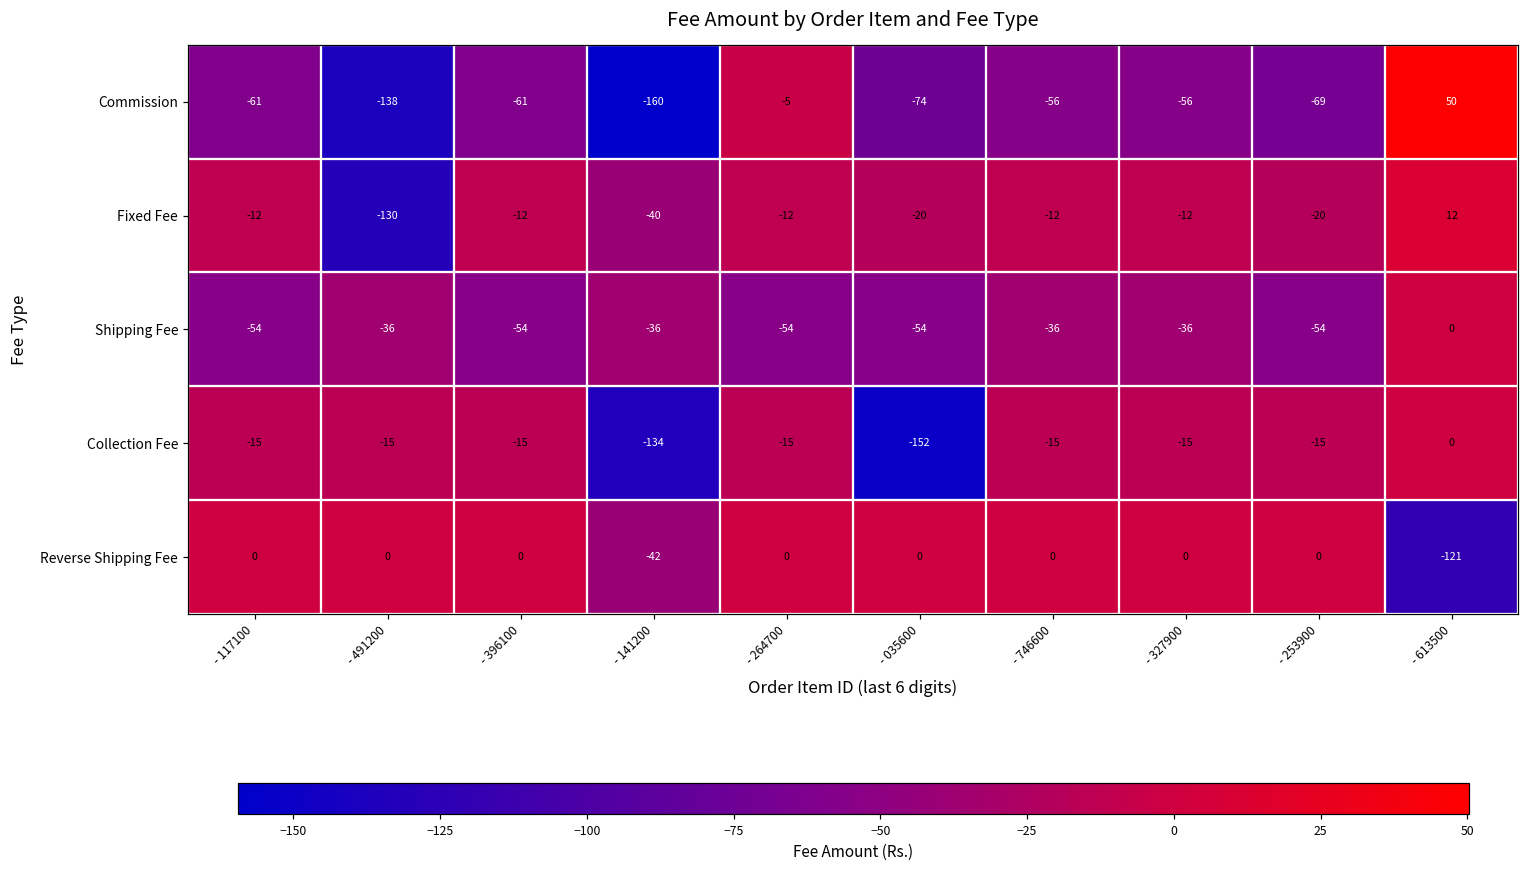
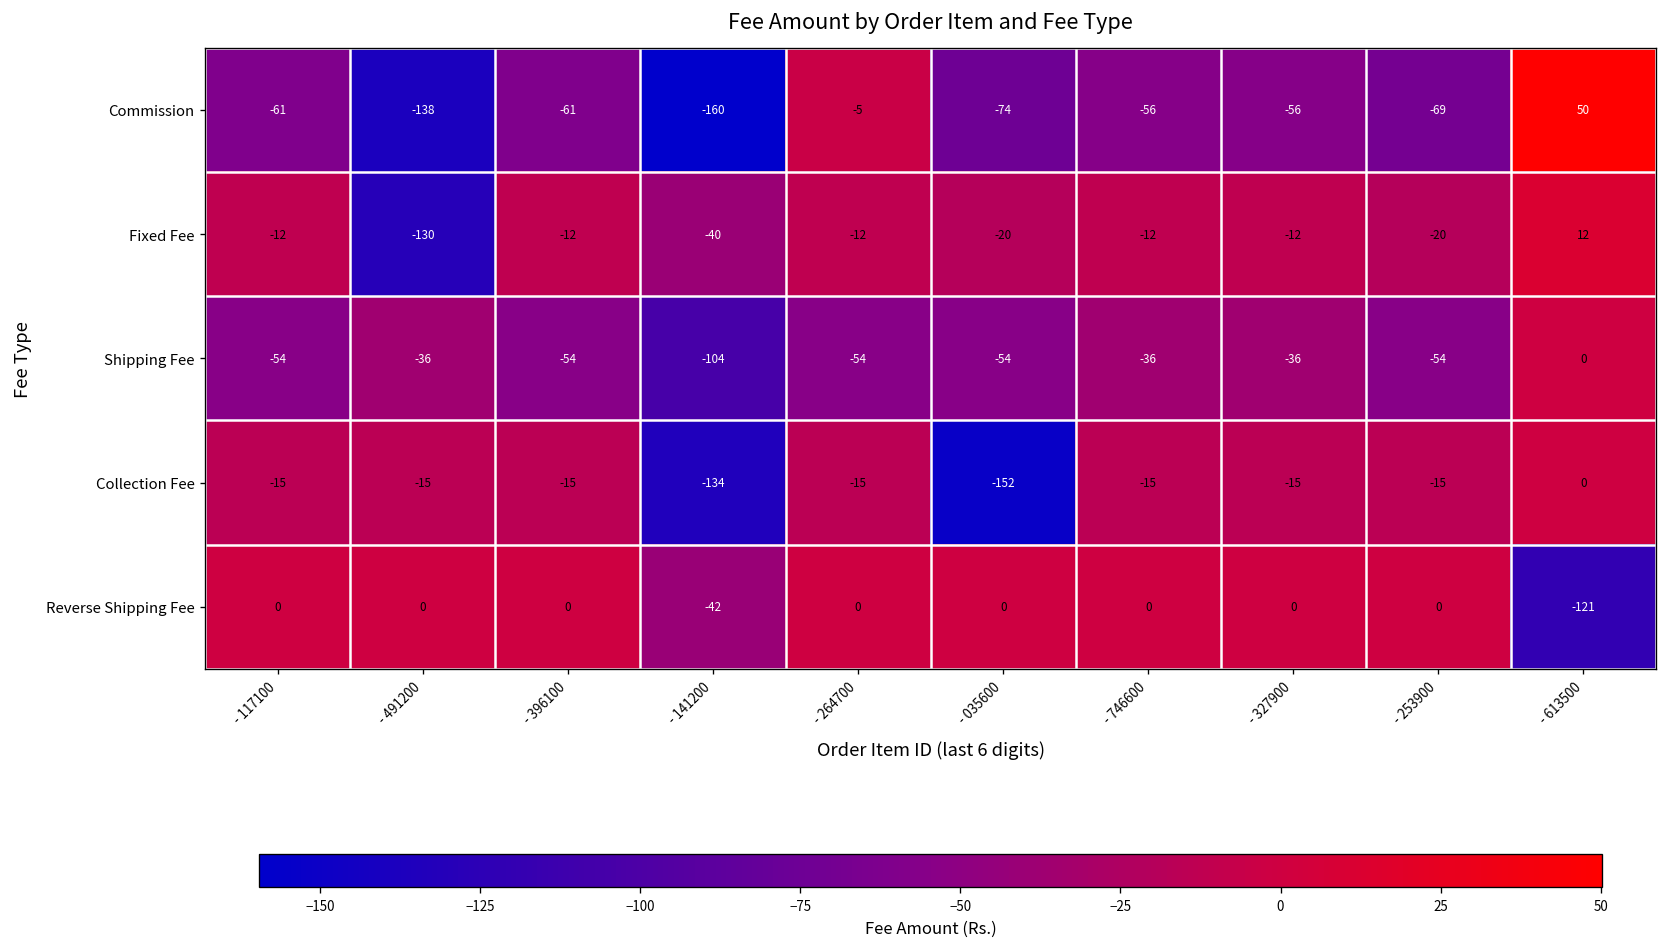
  {
    "Commission": {
      "- 117100": -61,
      "- 491200": -138,
      "- 396100": -61,
      "- 141200": -160,
      "- 264700": -5,
      "- 035600": -74,
      "- 746600": -56,
      "- 327900": -56,
      "- 253900": -69,
      "- 613500": 50
    },
    "Fixed Fee": {
      "- 117100": -12,
      "- 491200": -130,
      "- 396100": -12,
      "- 141200": -40,
      "- 264700": -12,
      "- 035600": -20,
      "- 746600": -12,
      "- 327900": -12,
      "- 253900": -20,
      "- 613500": 12
    },
    "Shipping Fee": {
      "- 117100": -54,
      "- 491200": -36,
      "- 396100": -54,
-     "- 141200": -36,
+     "- 141200": -104,
      "- 264700": -54,
      "- 035600": -54,
      "- 746600": -36,
      "- 327900": -36,
      "- 253900": -54,
      "- 613500": 0
    },
    "Collection Fee": {
      "- 117100": -15,
      "- 491200": -15,
      "- 396100": -15,
      "- 141200": -134,
      "- 264700": -15,
      "- 035600": -152,
      "- 746600": -15,
      "- 327900": -15,
      "- 253900": -15,
      "- 613500": 0
    },
    "Reverse Shipping Fee": {
      "- 117100": 0,
      "- 491200": 0,
      "- 396100": 0,
      "- 141200": -42,
      "- 264700": 0,
      "- 035600": 0,
      "- 746600": 0,
      "- 327900": 0,
      "- 253900": 0,
      "- 613500": -121
    }
  }
